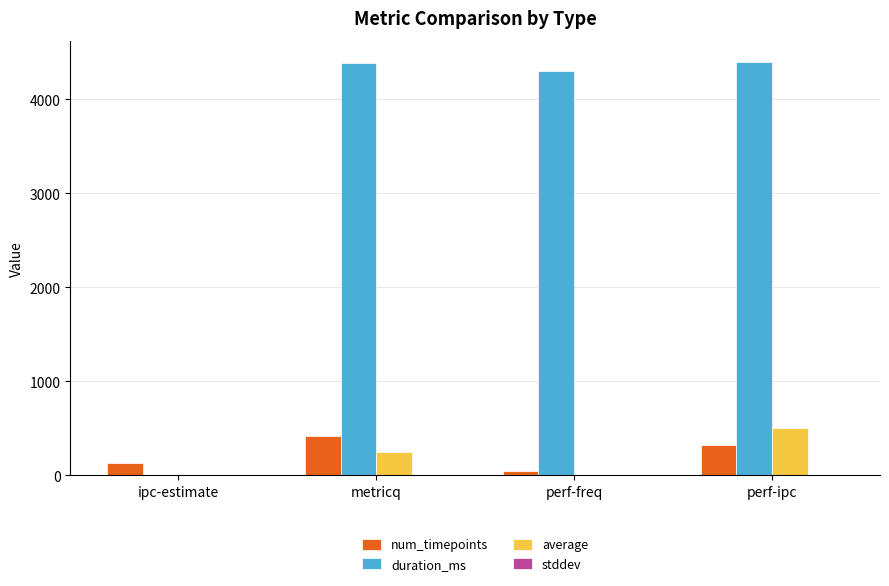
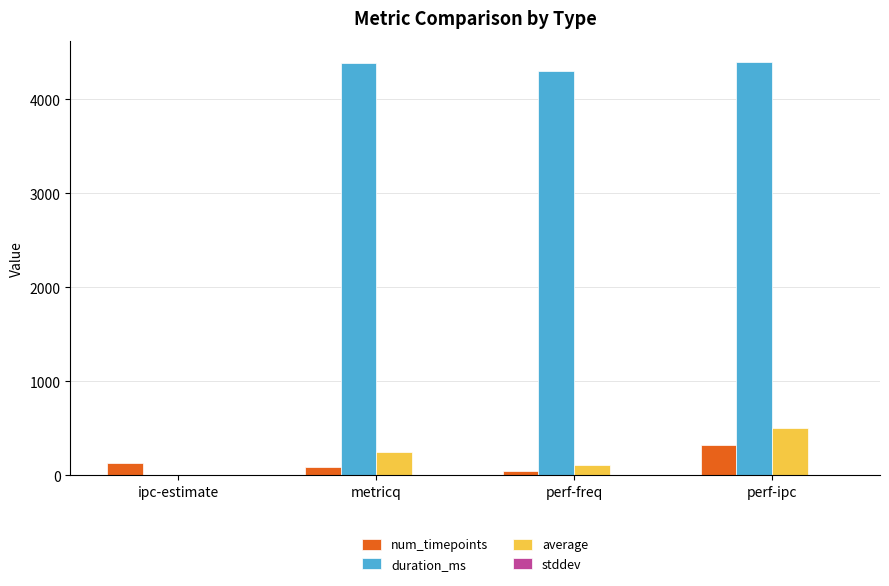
  {
    "num_timepoints": {
      "ipc-estimate": 100,
-     "metricq": 400,
+     "metricq": 100,
      "perf-freq": 0,
      "perf-ipc": 300
    },
    "duration_ms": {
      "ipc-estimate": 0,
      "metricq": 4400,
      "perf-freq": 4300,
      "perf-ipc": 4400
    },
    "average": {
      "metricq": 200,
-     "perf-freq": 0,
+     "perf-freq": 100,
      "perf-ipc": 500
    }
  }
